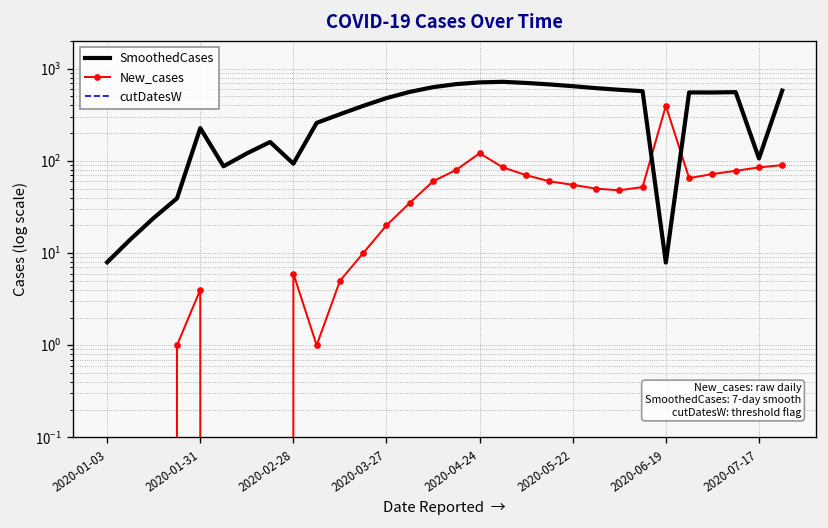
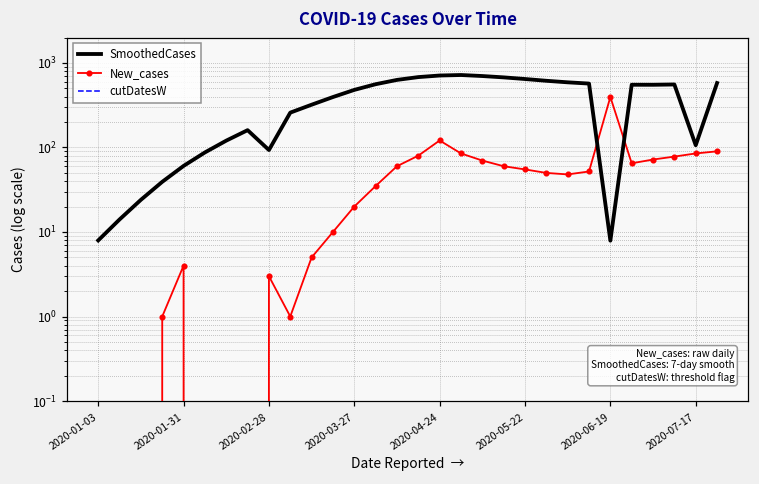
  {
    "SmoothedCases": {
      "2020-01-03": 8,
-     "2020-01-31": 230,
+     "2020-01-31": 60,
      "2020-02-28": 90,
      "2020-03-27": 500,
      "2020-04-24": 700,
      "2020-05-22": 600,
      "2020-06-19": 8,
      "2020-07-17": 110
    },
    "New_cases": {
      "2020-01-31": 4,
-     "2020-02-28": 6,
+     "2020-02-28": 3,
      "2020-03-27": 20,
      "2020-04-24": 120,
      "2020-05-22": 60,
      "2020-06-19": 400,
      "2020-07-17": 90
    }
  }
